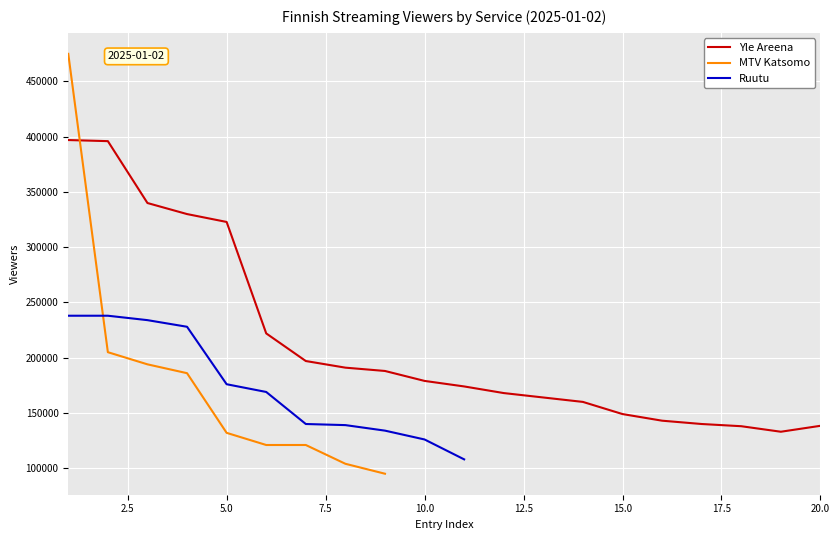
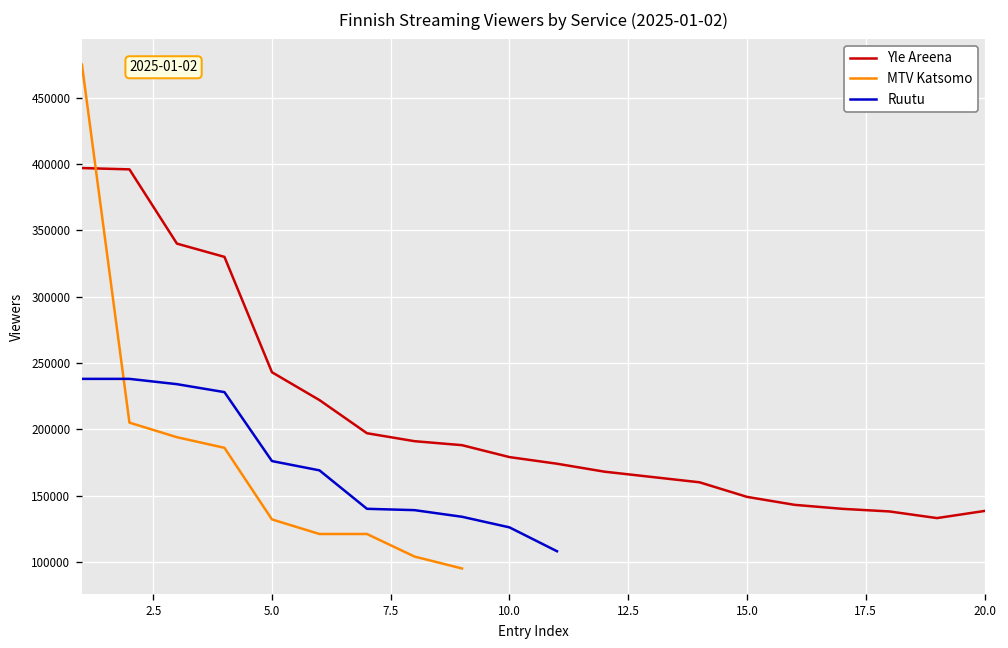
  {
    "Yle Areena": {
-     "5.0": 323000,
+     "5.0": 243000,
      "10.0": 179000,
      "15.0": 149000,
      "20.0": 138000
    },
    "MTV Katsomo": {
      "5.0": 132000
    },
    "Ruutu": {
      "5.0": 176000,
      "10.0": 126000
    }
  }
